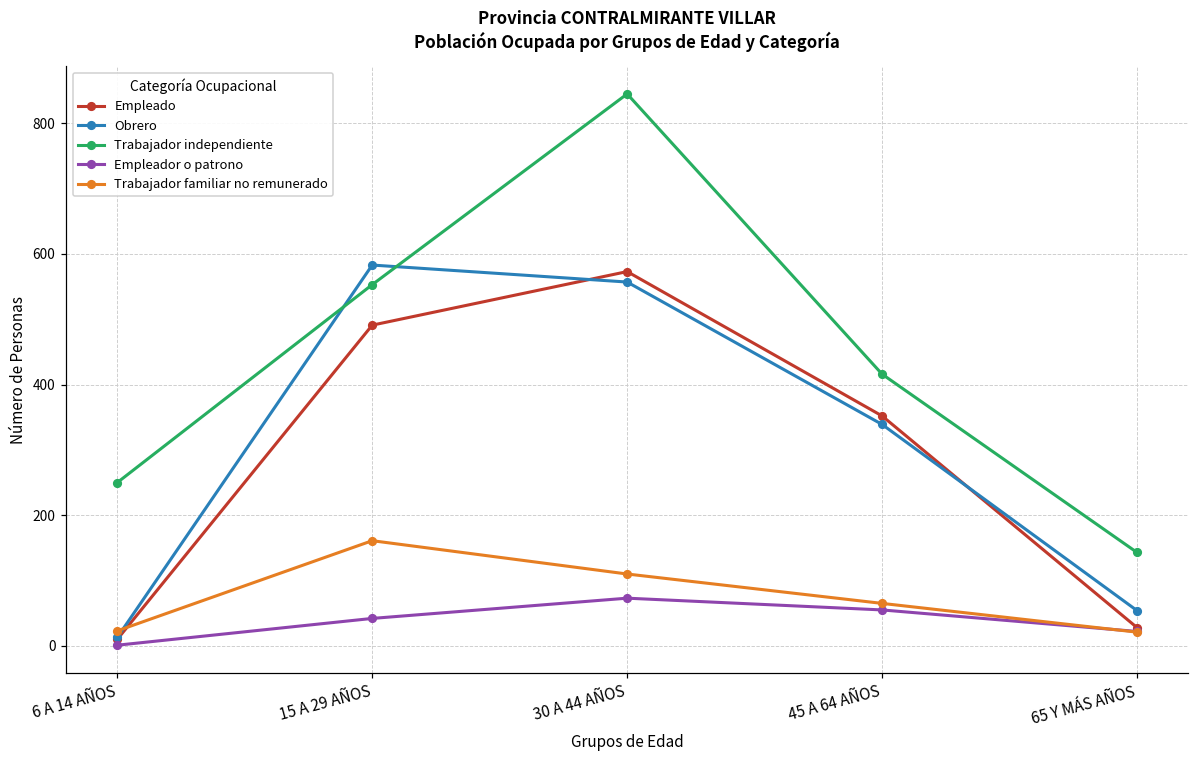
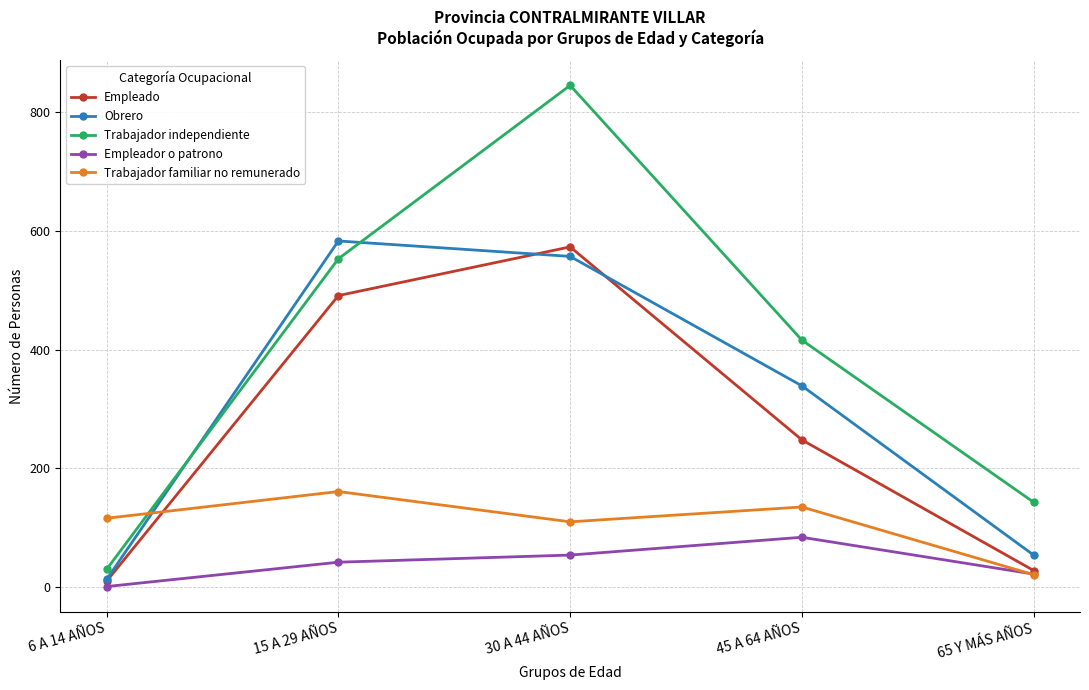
  {
    "Empleado": {
      "15 A 29 AÑOS": 490,
      "30 A 44 AÑOS": 570,
-     "45 A 64 AÑOS": 350,
+     "45 A 64 AÑOS": 250,
      "65 Y MÁS AÑOS": 30
    },
    "Obrero": {
      "15 A 29 AÑOS": 580,
      "30 A 44 AÑOS": 560,
      "45 A 64 AÑOS": 340,
      "65 Y MÁS AÑOS": 50
    },
    "Trabajador independiente": {
-     "6 A 14 AÑOS": 250,
+     "6 A 14 AÑOS": 30,
      "15 A 29 AÑOS": 550,
      "30 A 44 AÑOS": 850,
      "45 A 64 AÑOS": 420,
      "65 Y MÁS AÑOS": 140
    },
    "Empleador o patrono": {
      "6 A 14 AÑOS": 0,
      "15 A 29 AÑOS": 40,
-     "30 A 44 AÑOS": 70,
-     "45 A 64 AÑOS": 60
+     "30 A 44 AÑOS": 50,
+     "45 A 64 AÑOS": 80
    },
    "Trabajador familiar no remunerado": {
-     "6 A 14 AÑOS": 20,
+     "6 A 14 AÑOS": 120,
      "15 A 29 AÑOS": 160,
      "30 A 44 AÑOS": 110,
-     "45 A 64 AÑOS": 70
+     "45 A 64 AÑOS": 140
    }
  }
